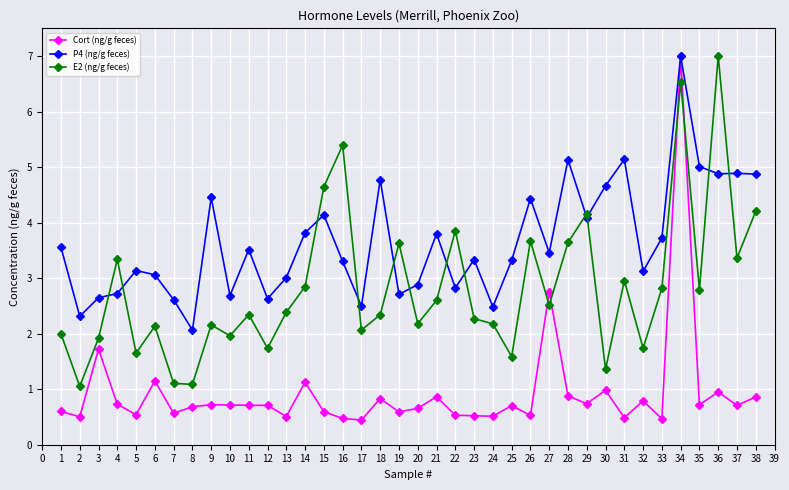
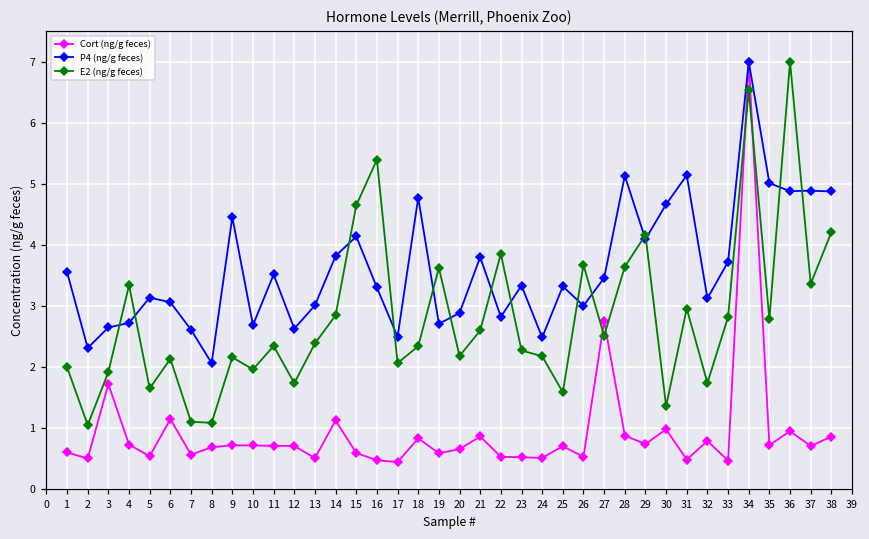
  {
    "Cort (ng/g feces)": {
      "1": 0.6,
      "2": 0.5,
      "3": 1.7,
      "4": 0.7,
      "5": 0.5,
      "6": 1.1,
      "7": 0.6,
      "8": 0.7,
      "9": 0.7,
      "10": 0.7,
      "11": 0.7,
      "12": 0.7,
      "13": 0.5,
      "14": 1.1,
      "15": 0.6,
      "16": 0.5,
      "17": 0.4,
      "18": 0.8,
      "19": 0.6,
      "20": 0.7,
      "21": 0.9,
      "22": 0.5,
      "23": 0.5,
      "24": 0.5,
      "25": 0.7,
      "26": 0.5,
      "27": 2.8,
      "28": 0.9,
      "29": 0.7,
      "30": 1.0,
      "31": 0.5,
      "32": 0.8,
      "33": 0.5,
      "35": 0.7,
      "36": 1.0,
      "37": 0.7,
      "38": 0.9
    },
    "P4 (ng/g feces)": {
      "1": 3.6,
      "2": 2.3,
      "3": 2.6,
      "4": 2.7,
      "5": 3.1,
      "6": 3.1,
      "7": 2.6,
      "8": 2.1,
      "9": 4.5,
      "10": 2.7,
      "11": 3.5,
      "12": 2.6,
      "13": 3.0,
      "14": 3.8,
      "15": 4.1,
      "16": 3.3,
      "17": 2.5,
      "18": 4.8,
      "19": 2.7,
      "20": 2.9,
      "21": 3.8,
      "22": 2.8,
      "23": 3.3,
      "24": 2.5,
      "25": 3.3,
-     "26": 4.4,
+     "26": 3.0,
      "27": 3.5,
      "28": 5.1,
      "29": 4.1,
      "30": 4.7,
      "31": 5.1,
      "32": 3.1,
      "33": 3.7,
      "35": 5.0,
      "36": 4.9,
      "37": 4.9,
      "38": 4.9
    },
    "E2 (ng/g feces)": {
      "1": 2.0,
      "2": 1.1,
      "3": 1.9,
      "4": 3.3,
      "5": 1.6,
      "6": 2.1,
      "7": 1.1,
      "8": 1.1,
      "9": 2.2,
      "10": 2.0,
      "11": 2.3,
      "12": 1.7,
      "13": 2.4,
      "14": 2.8,
      "15": 4.6,
      "16": 5.4,
      "17": 2.1,
      "18": 2.3,
      "19": 3.6,
      "20": 2.2,
      "21": 2.6,
      "22": 3.9,
      "23": 2.3,
      "24": 2.2,
      "25": 1.6,
      "26": 3.7,
      "27": 2.5,
      "28": 3.6,
      "29": 4.2,
      "30": 1.4,
      "31": 3.0,
      "32": 1.7,
      "33": 2.8,
      "34": 6.5,
      "35": 2.8,
      "36": 7.0,
      "37": 3.4,
      "38": 4.2
    }
  }
